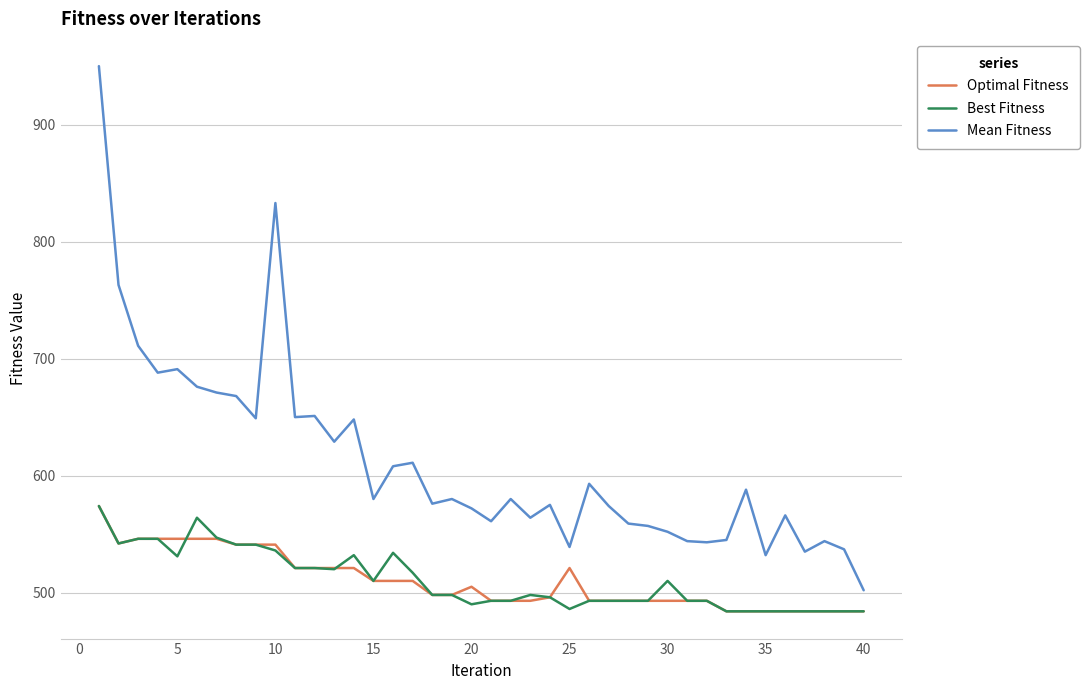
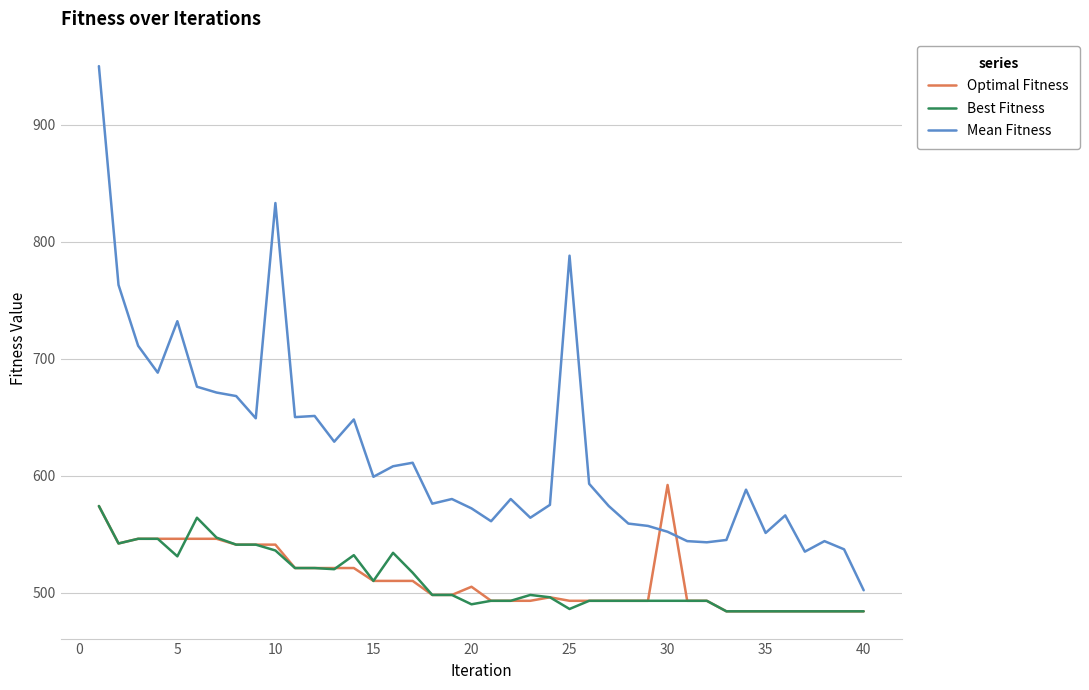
  {
    "Optimal Fitness": {
      "5": 546,
      "10": 541,
      "20": 505,
-     "25": 521,
-     "30": 493
+     "25": 493,
+     "30": 592
    },
    "Best Fitness": {
      "5": 531,
      "10": 536,
      "20": 490,
      "25": 486,
-     "30": 510
+     "30": 493
    },
    "Mean Fitness": {
-     "5": 691,
+     "5": 732,
      "10": 833,
-     "15": 580,
+     "15": 599,
      "20": 572,
-     "25": 539,
+     "25": 788,
      "30": 552,
-     "35": 532,
+     "35": 551,
      "40": 502
    }
  }
